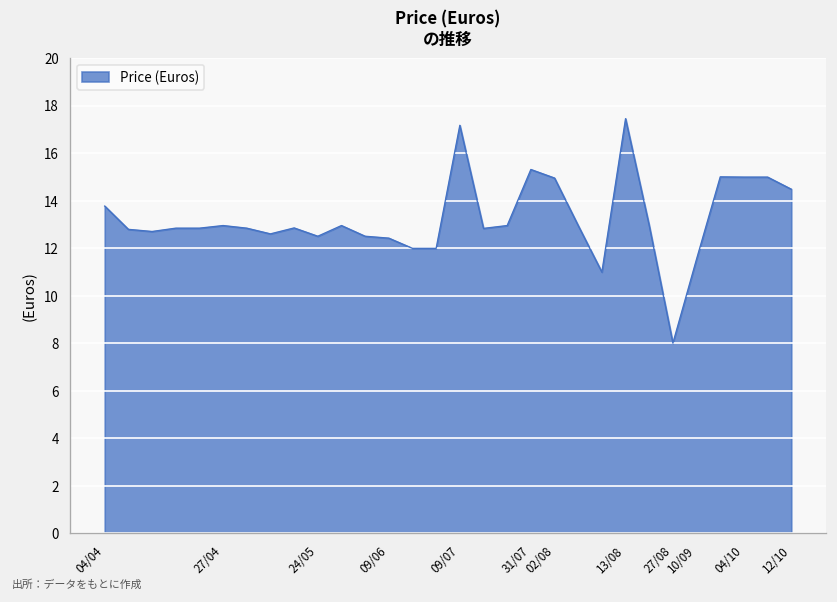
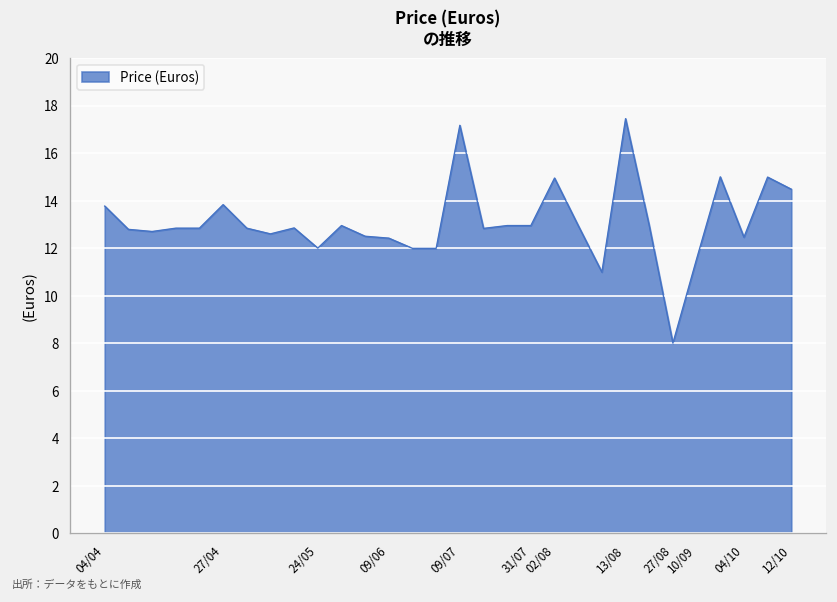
  {
    "04/04": 13.8,
-   "27/04": 13.0,
-   "24/05": 12.5,
+   "27/04": 13.8,
+   "24/05": 12.0,
    "09/06": 12.4,
    "09/07": 17.2,
-   "31/07": 15.3,
+   "31/07": 13.0,
    "02/08": 15.0,
    "13/08": 17.5,
    "27/08": 8.0,
    "10/09": 11.5,
-   "04/10": 15.0,
+   "04/10": 12.5,
    "12/10": 14.5
  }
